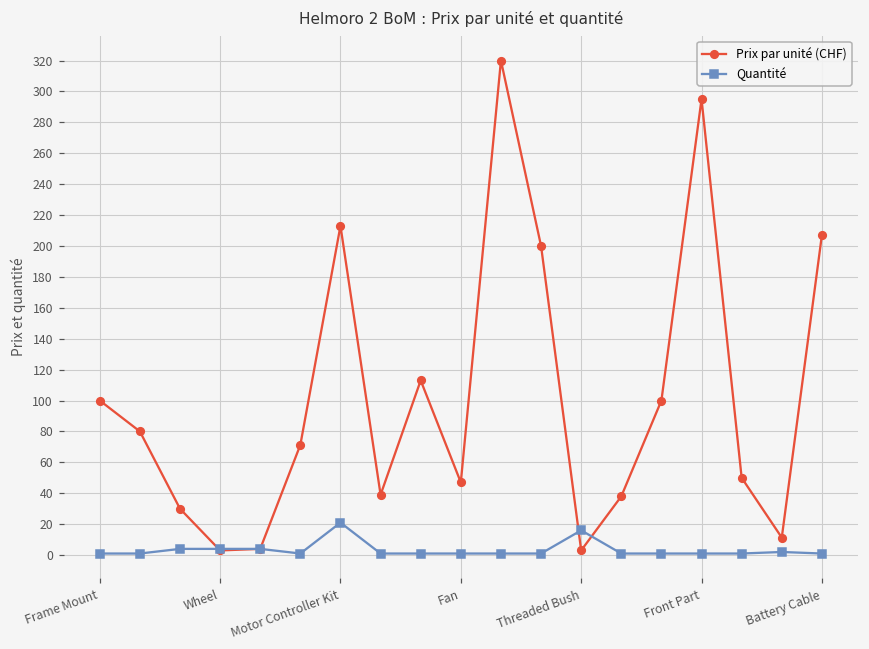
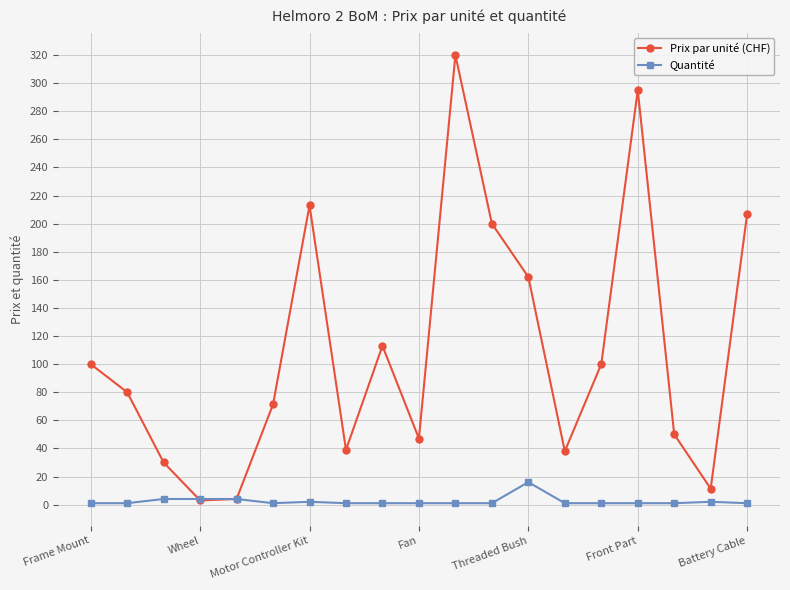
  {
    "Prix par unité (CHF)": {
      "Frame Mount": 100,
      "Motor Controller Kit": 213,
      "Fan": 47,
-     "Threaded Bush": 3,
+     "Threaded Bush": 162,
      "Front Part": 295,
      "Battery Cable": 207
    },
    "Quantité": {
      "Frame Mount": 1,
-     "Motor Controller Kit": 21,
+     "Motor Controller Kit": 2,
      "Fan": 1,
      "Threaded Bush": 16,
      "Front Part": 1,
      "Battery Cable": 1
    }
  }
